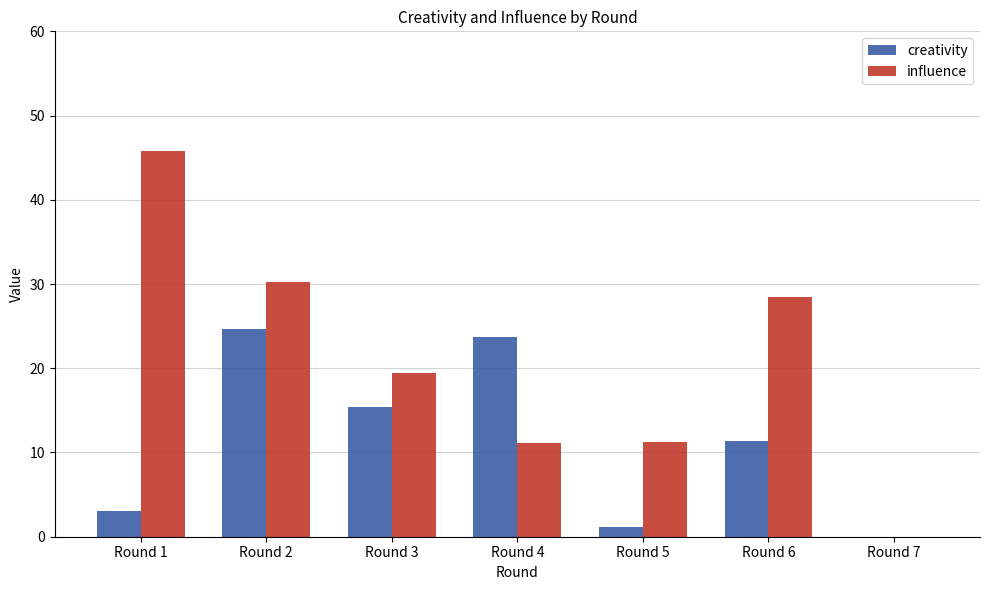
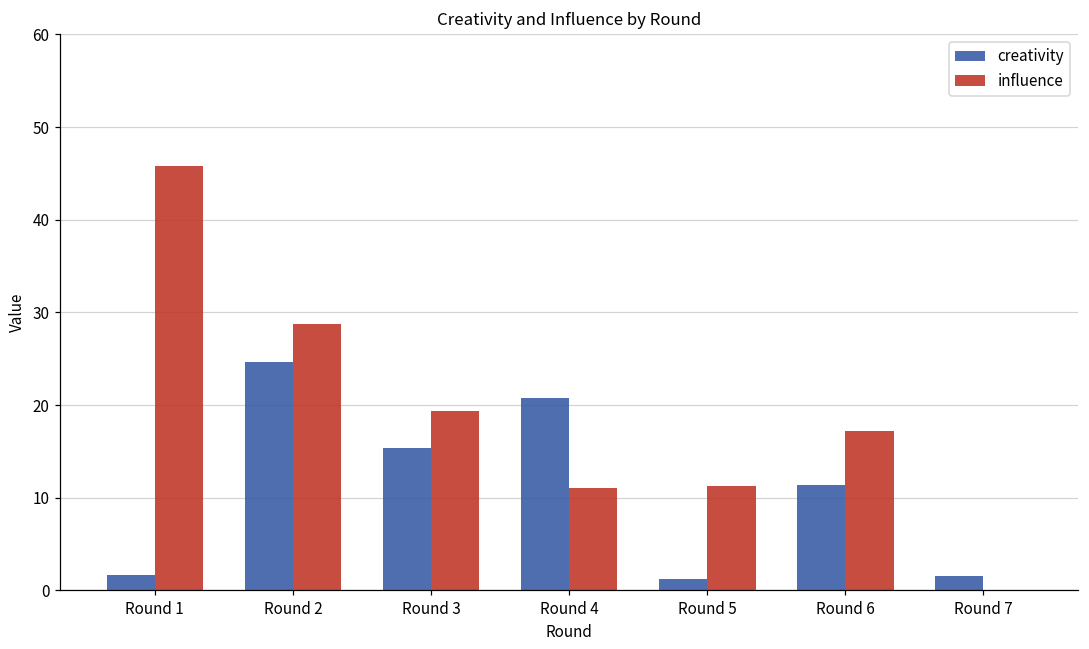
  {
    "creativity": {
-     "Round 1": 3,
+     "Round 1": 2,
      "Round 2": 25,
      "Round 3": 15,
-     "Round 4": 24,
+     "Round 4": 21,
      "Round 5": 1,
      "Round 6": 11,
-     "Round 7": 0
+     "Round 7": 2
    },
    "influence": {
      "Round 1": 46,
-     "Round 2": 30,
+     "Round 2": 29,
      "Round 3": 19,
      "Round 4": 11,
      "Round 5": 11,
-     "Round 6": 29,
+     "Round 6": 17,
      "Round 7": 0
    }
  }
